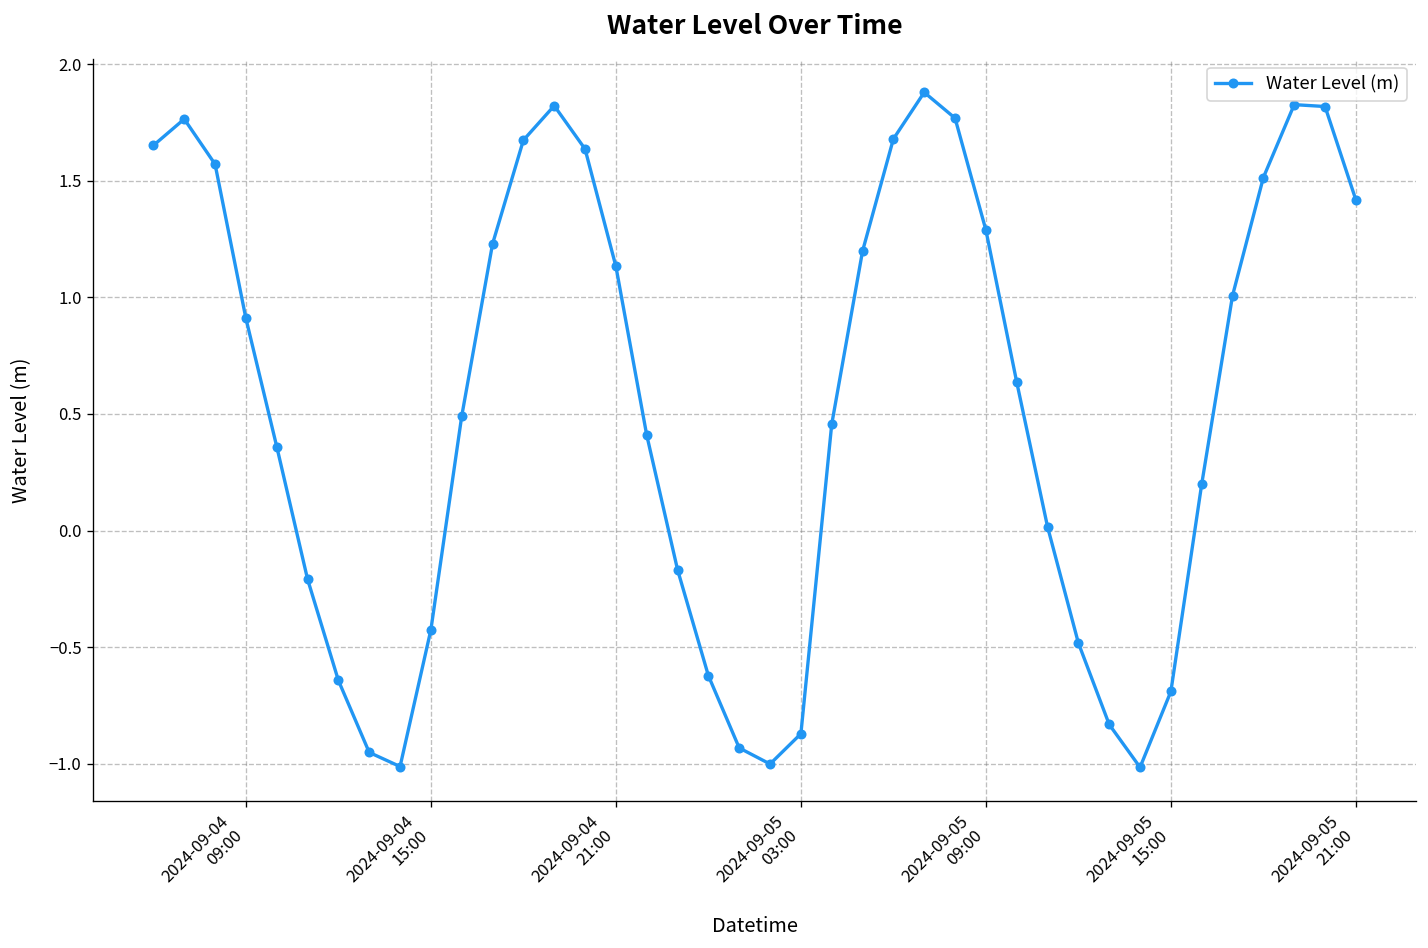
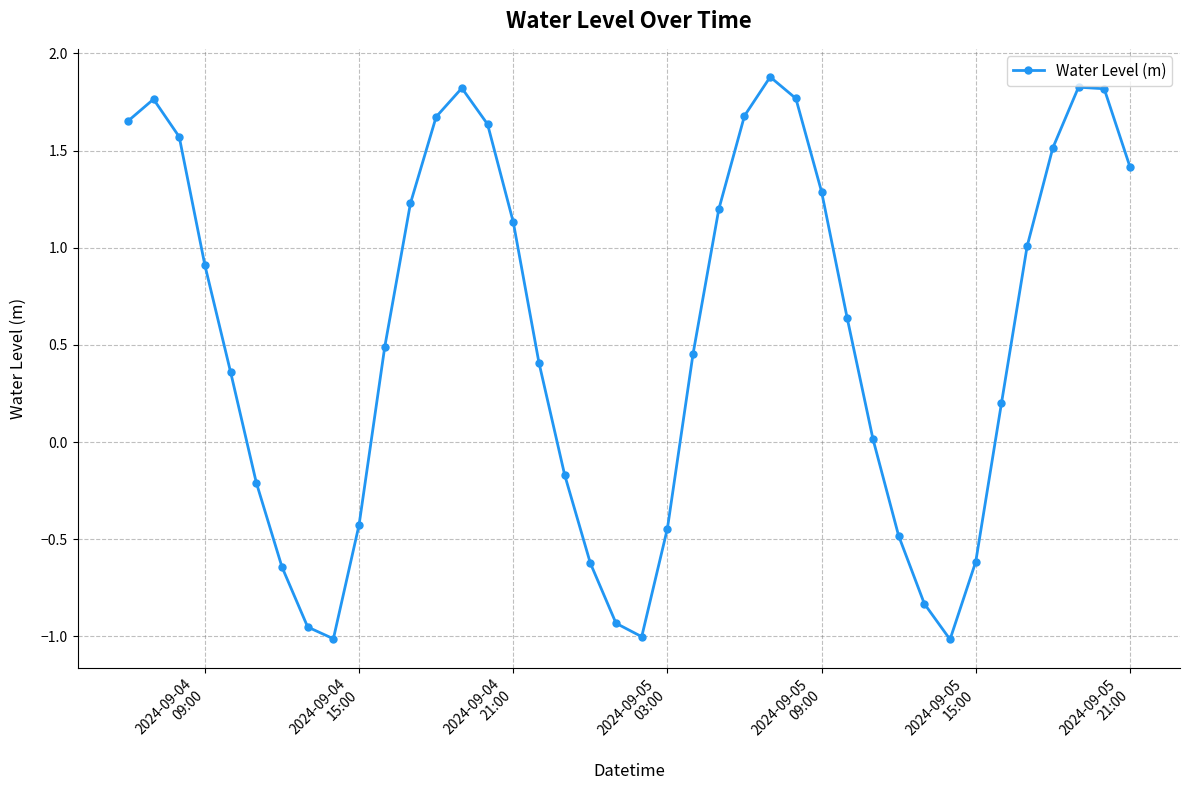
  {
    "2024-09-04 09:00": 0.91,
    "2024-09-04 15:00": -0.43,
    "2024-09-04 21:00": 1.13,
-   "2024-09-05 03:00": -0.87,
+   "2024-09-05 03:00": -0.44,
    "2024-09-05 09:00": 1.29,
-   "2024-09-05 15:00": -0.69,
+   "2024-09-05 15:00": -0.62,
    "2024-09-05 21:00": 1.42
  }
